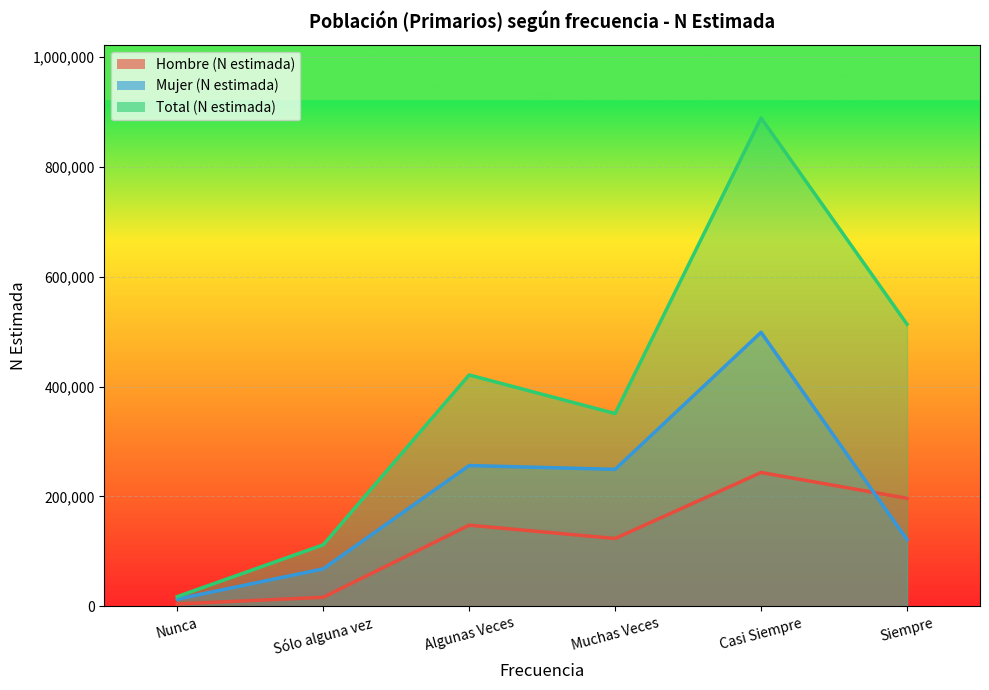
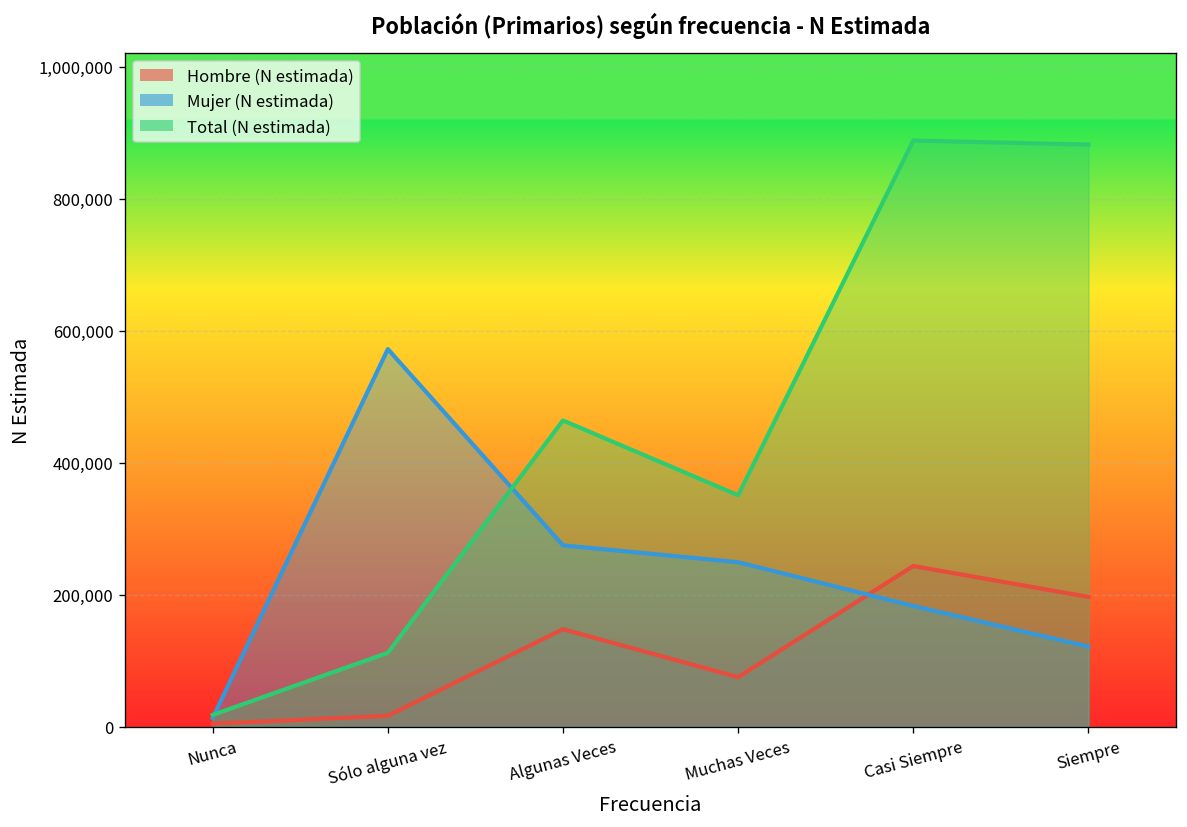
  {
    "Hombre (N estimada)": {
      "Nunca": "0",
      "Sólo alguna vez": "20,000",
      "Algunas Veces": "150,000",
-     "Muchas Veces": "120,000",
+     "Muchas Veces": "80,000",
      "Casi Siempre": "240,000",
      "Siempre": "200,000"
    },
    "Mujer (N estimada)": {
      "Nunca": "10,000",
-     "Sólo alguna vez": "70,000",
-     "Algunas Veces": "260,000",
+     "Sólo alguna vez": "570,000",
+     "Algunas Veces": "270,000",
      "Muchas Veces": "250,000",
-     "Casi Siempre": "500,000",
+     "Casi Siempre": "180,000",
      "Siempre": "120,000"
    },
    "Total (N estimada)": {
      "Nunca": "20,000",
      "Sólo alguna vez": "110,000",
-     "Algunas Veces": "420,000",
+     "Algunas Veces": "460,000",
      "Muchas Veces": "350,000",
      "Casi Siempre": "890,000",
-     "Siempre": "510,000"
+     "Siempre": "880,000"
    }
  }
